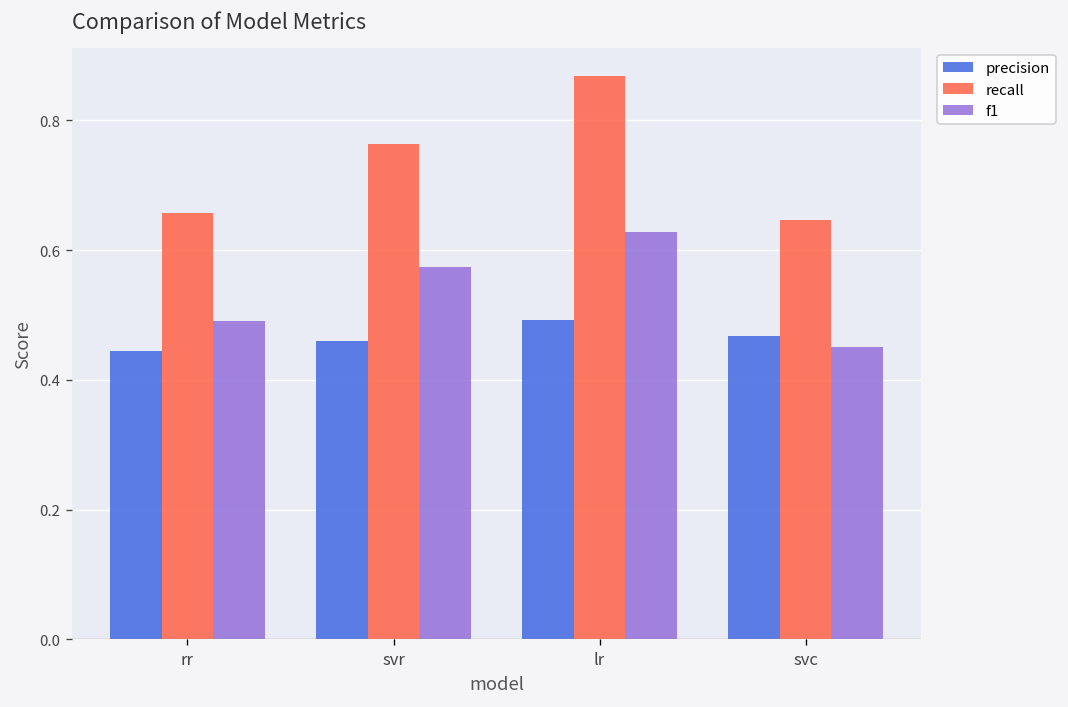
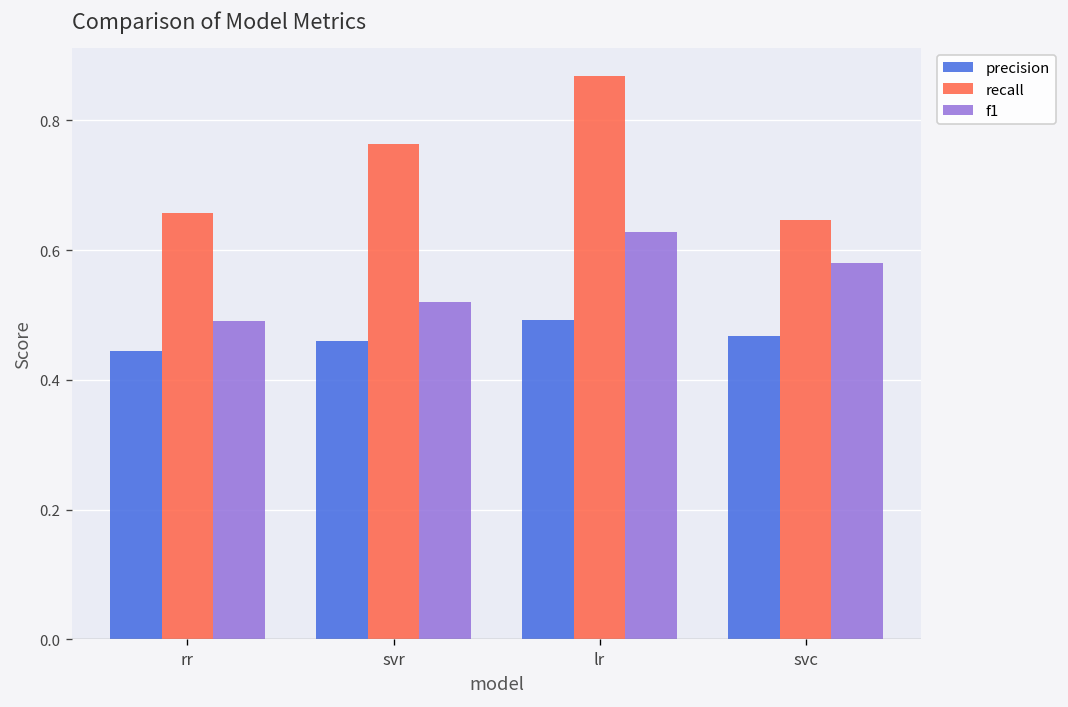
  {
    "precision": {
      "rr": 0.45,
      "svr": 0.46,
      "lr": 0.49,
      "svc": 0.47
    },
    "recall": {
      "rr": 0.66,
      "svr": 0.76,
      "lr": 0.87,
      "svc": 0.65
    },
    "f1": {
      "rr": 0.49,
-     "svr": 0.57,
+     "svr": 0.52,
      "lr": 0.63,
-     "svc": 0.45
+     "svc": 0.58
    }
  }
